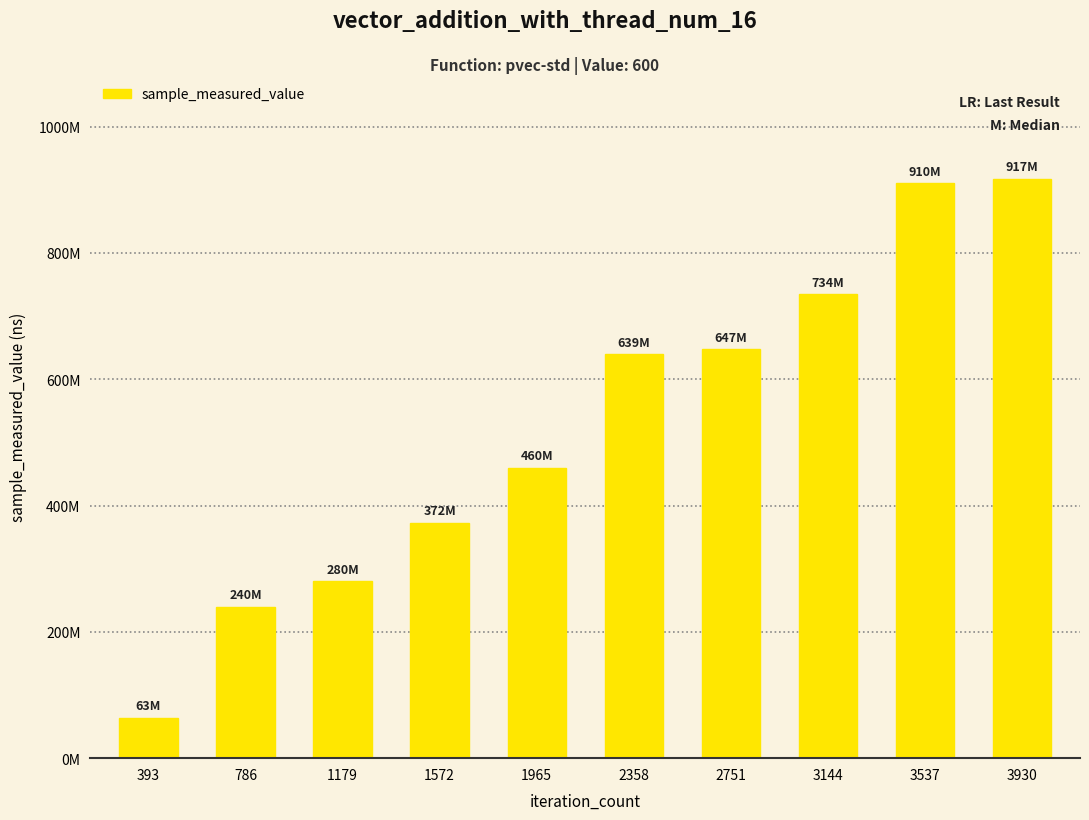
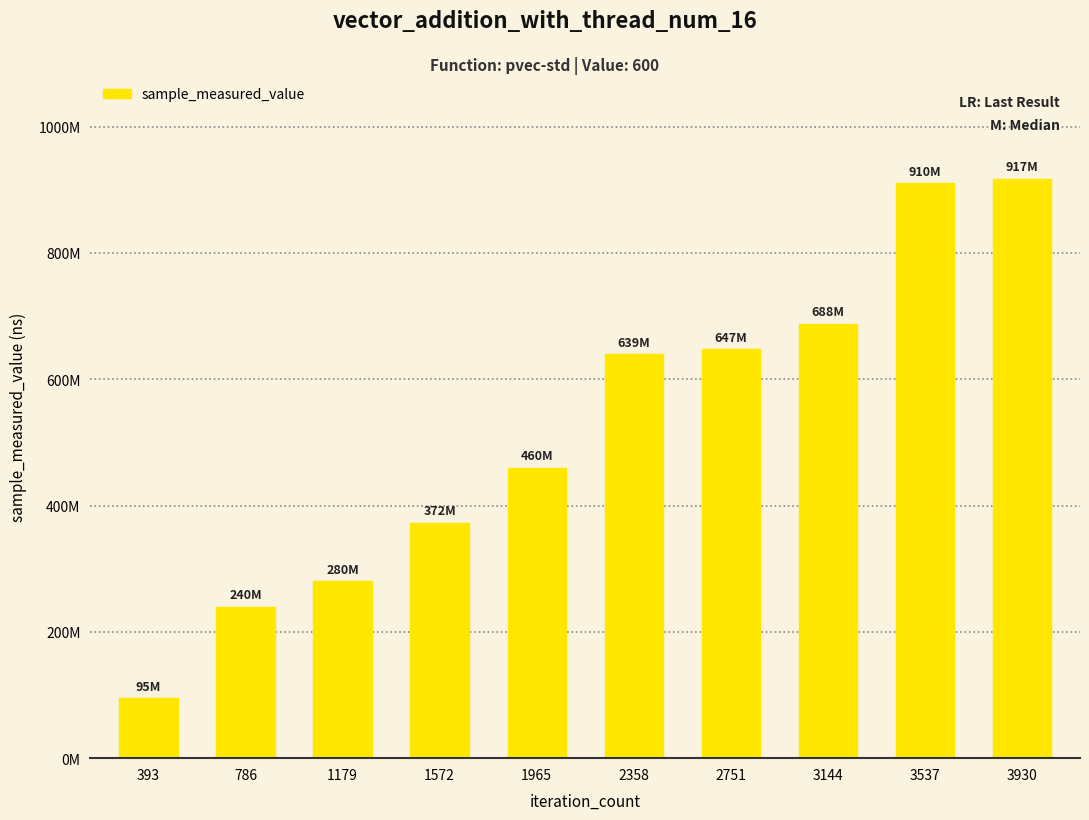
  {
-   "393": "63M",
+   "393": "95M",
    "786": "240M",
    "1179": "280M",
    "1572": "372M",
    "1965": "460M",
    "2358": "639M",
    "2751": "647M",
-   "3144": "734M",
+   "3144": "688M",
    "3537": "910M",
    "3930": "917M"
  }
